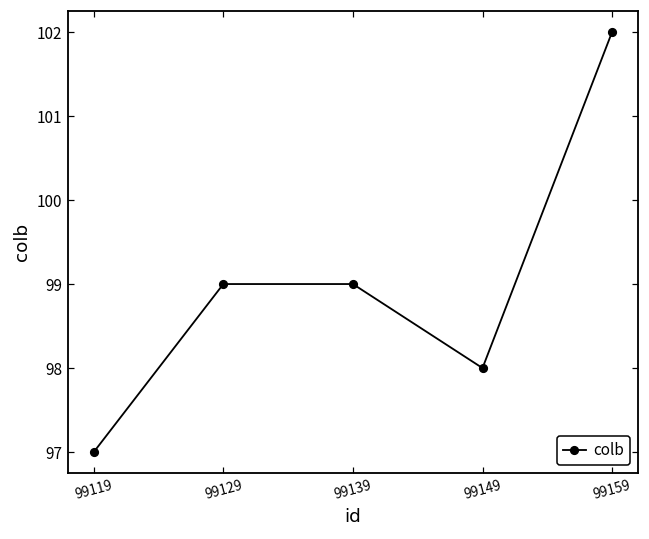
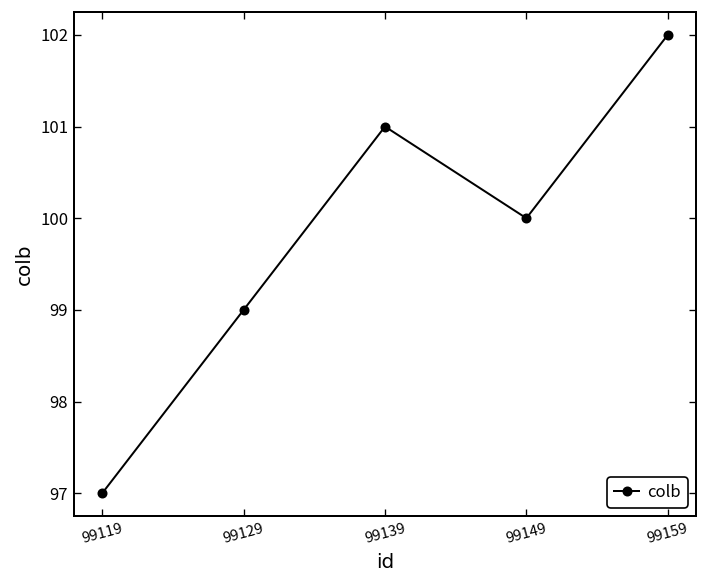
  {
    "99119": 97,
    "99129": 99,
-   "99139": 99,
-   "99149": 98,
+   "99139": 101,
+   "99149": 100,
    "99159": 102
  }
